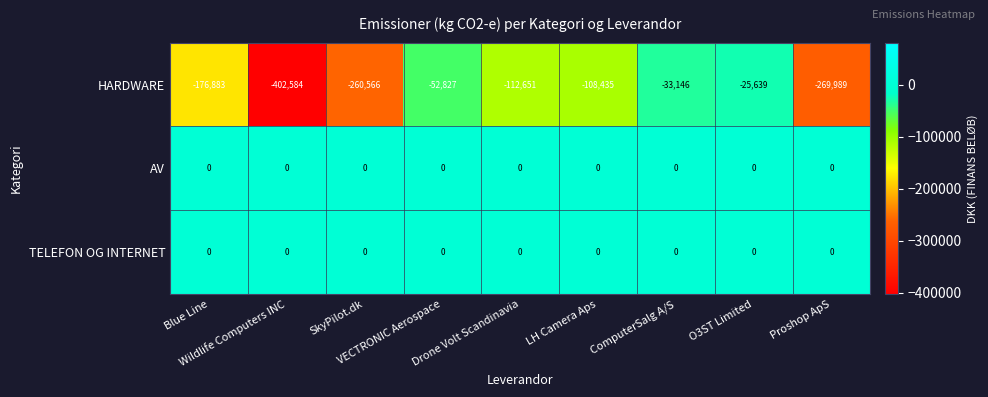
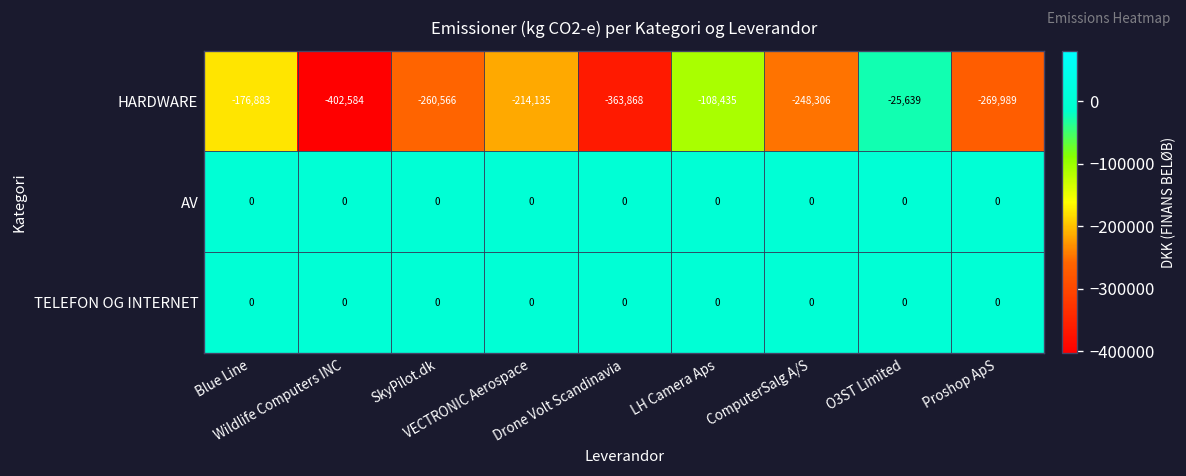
  {
    "HARDWARE": {
      "Blue Line": "-176,883",
      "Wildlife Computers INC": "-402,584",
      "SkyPilot.dk": "-260,566",
-     "VECTRONIC Aerospace": "-52,827",
-     "Drone Volt Scandinavia": "-112,651",
+     "VECTRONIC Aerospace": "-214,135",
+     "Drone Volt Scandinavia": "-363,868",
      "LH Camera Aps": "-108,435",
-     "ComputerSalg A/S": "-33,146",
+     "ComputerSalg A/S": "-248,306",
      "O3ST Limited": "-25,639",
      "Proshop ApS": "-269,989"
    },
    "AV": {
      "Blue Line": "0",
      "Wildlife Computers INC": "0",
      "SkyPilot.dk": "0",
      "VECTRONIC Aerospace": "0",
      "Drone Volt Scandinavia": "0",
      "LH Camera Aps": "0",
      "ComputerSalg A/S": "0",
      "O3ST Limited": "0",
      "Proshop ApS": "0"
    },
    "TELEFON OG INTERNET": {
      "Blue Line": "0",
      "Wildlife Computers INC": "0",
      "SkyPilot.dk": "0",
      "VECTRONIC Aerospace": "0",
      "Drone Volt Scandinavia": "0",
      "LH Camera Aps": "0",
      "ComputerSalg A/S": "0",
      "O3ST Limited": "0",
      "Proshop ApS": "0"
    }
  }
